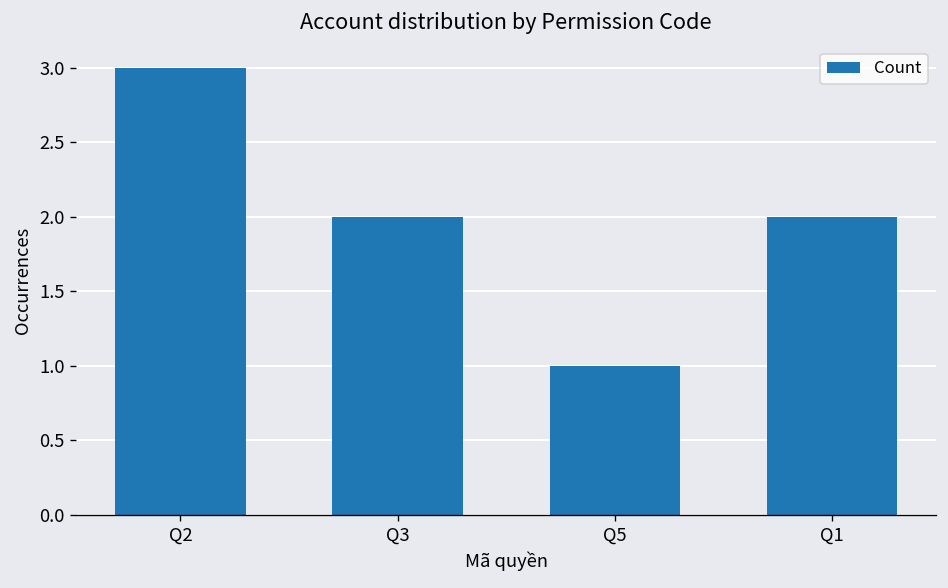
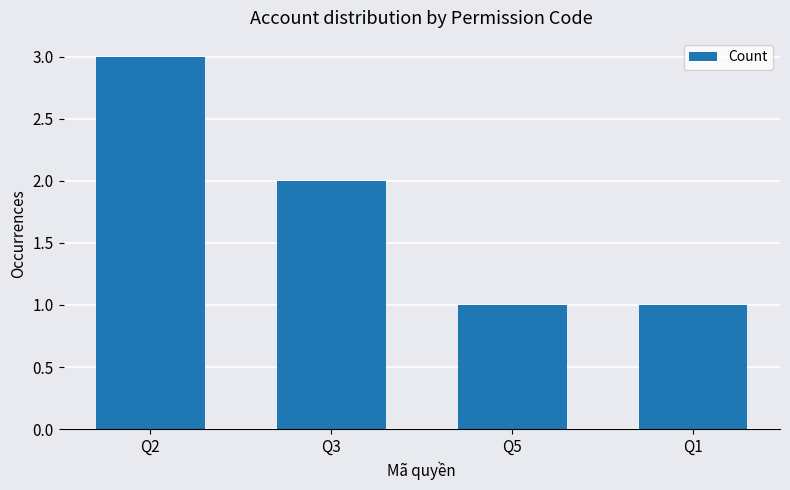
  {
    "Q2": 3,
    "Q3": 2,
    "Q5": 1,
-   "Q1": 2
+   "Q1": 1
  }
